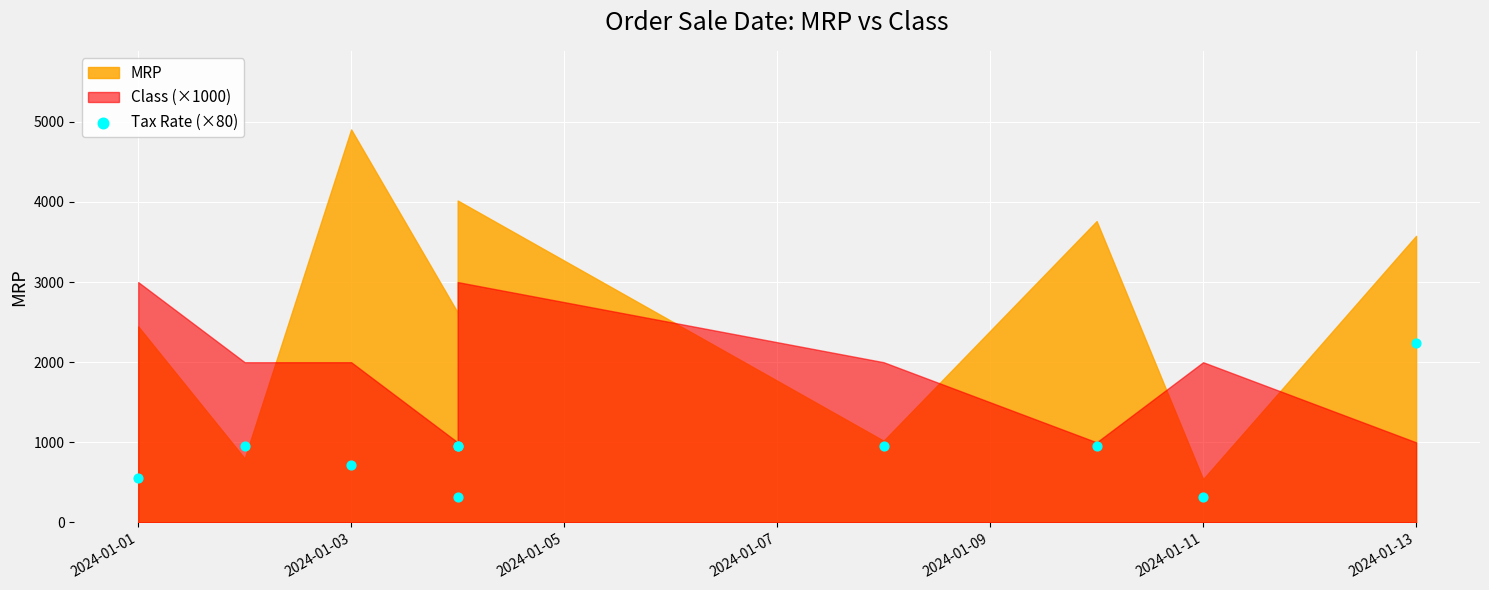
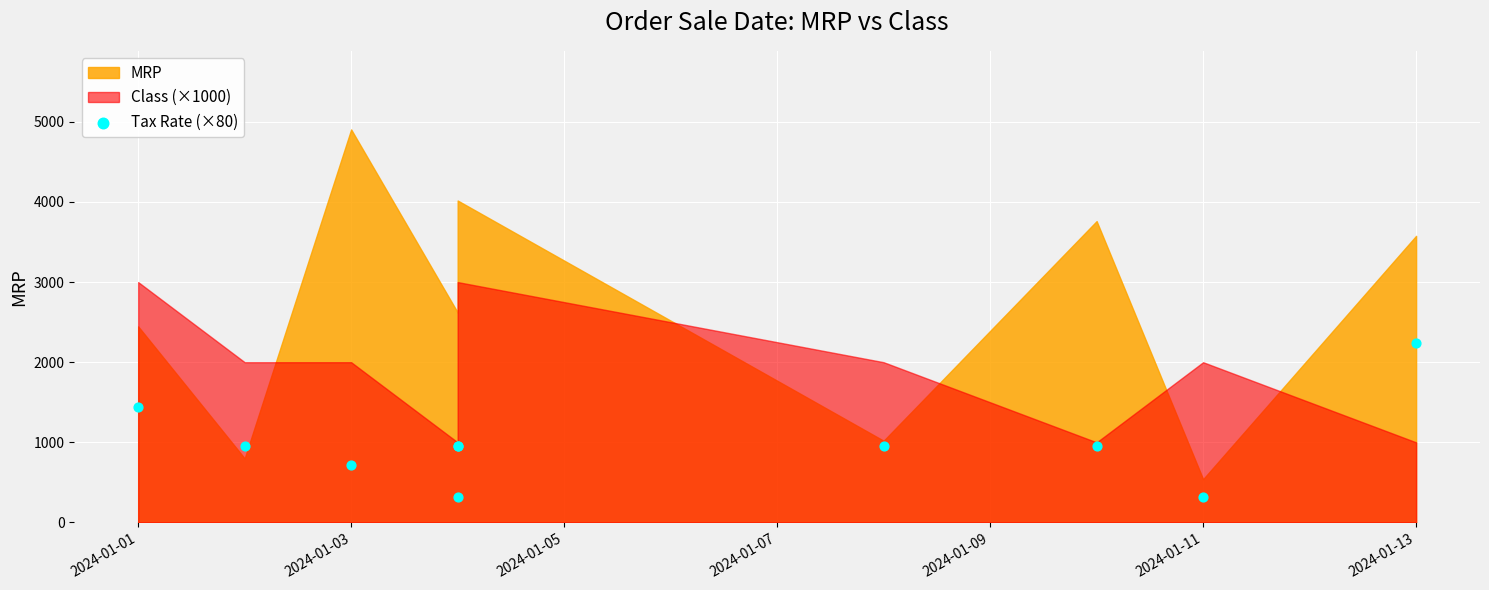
  {
    "Tax Rate (×80)": {
-     "2024-01-01": 600
+     "2024-01-01": 1400
    }
  }
